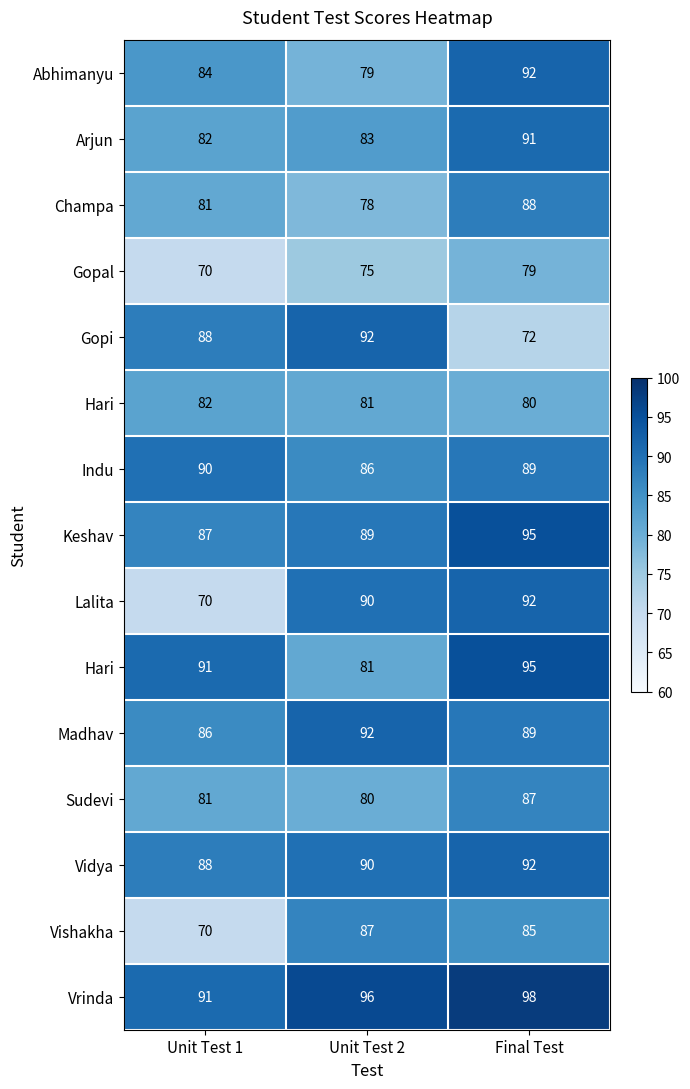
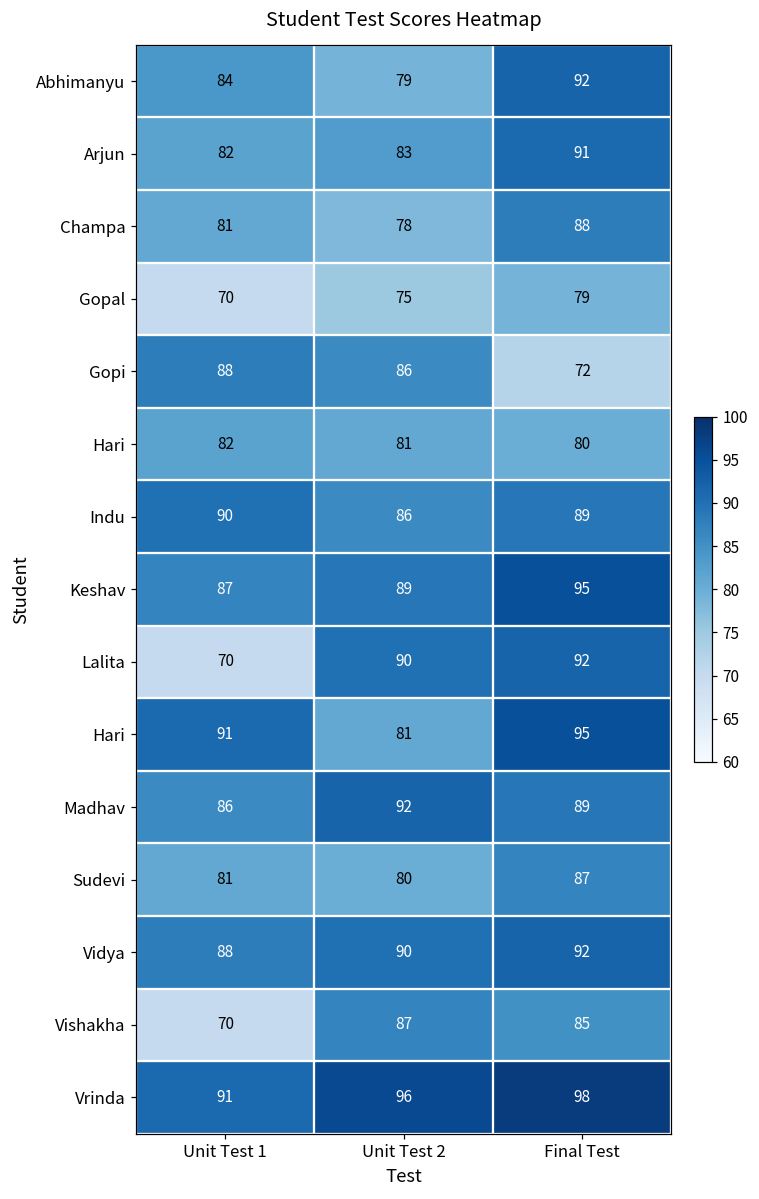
  {
    "Abhimanyu": {
      "Unit Test 1": 84,
      "Unit Test 2": 79,
      "Final Test": 92
    },
    "Arjun": {
      "Unit Test 1": 82,
      "Unit Test 2": 83,
      "Final Test": 91
    },
    "Champa": {
      "Unit Test 1": 81,
      "Unit Test 2": 78,
      "Final Test": 88
    },
    "Gopal": {
      "Unit Test 1": 70,
      "Unit Test 2": 75,
      "Final Test": 79
    },
    "Gopi": {
      "Unit Test 1": 88,
-     "Unit Test 2": 92,
+     "Unit Test 2": 86,
      "Final Test": 72
    },
    "Indu": {
      "Unit Test 1": 90,
      "Unit Test 2": 86,
      "Final Test": 89
    },
    "Keshav": {
      "Unit Test 1": 87,
      "Unit Test 2": 89,
      "Final Test": 95
    },
    "Lalita": {
      "Unit Test 1": 70,
      "Unit Test 2": 90,
      "Final Test": 92
    },
    "Madhav": {
      "Unit Test 1": 86,
      "Unit Test 2": 92,
      "Final Test": 89
    },
    "Sudevi": {
      "Unit Test 1": 81,
      "Unit Test 2": 80,
      "Final Test": 87
    },
    "Vidya": {
      "Unit Test 1": 88,
      "Unit Test 2": 90,
      "Final Test": 92
    },
    "Vishakha": {
      "Unit Test 1": 70,
      "Unit Test 2": 87,
      "Final Test": 85
    },
    "Vrinda": {
      "Unit Test 1": 91,
      "Unit Test 2": 96,
      "Final Test": 98
    }
  }
